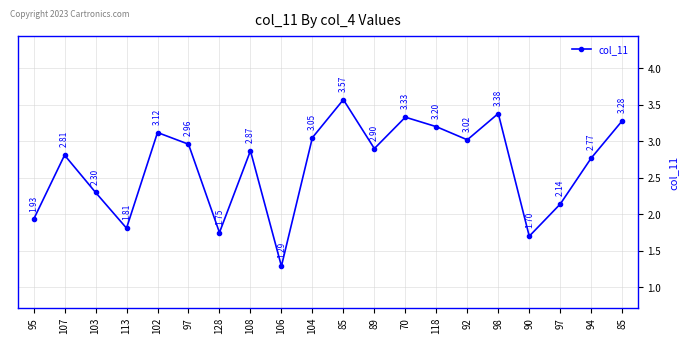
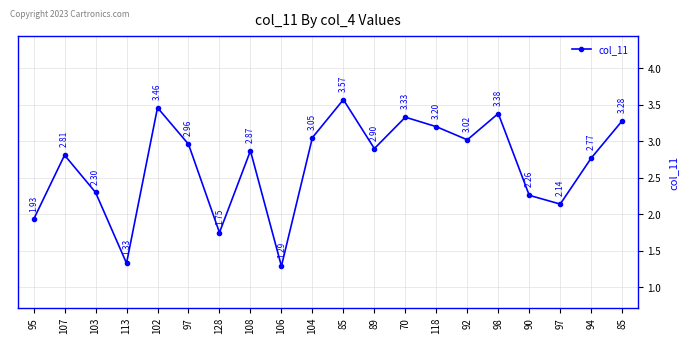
  {
    "95": 1.93,
    "107": 2.81,
    "103": 2.30,
-   "113": 1.81,
-   "102": 3.12,
+   "113": 1.33,
+   "102": 3.46,
    "128": 1.75,
    "108": 2.87,
    "106": 1.29,
    "104": 3.05,
    "89": 2.90,
    "70": 3.33,
    "118": 3.20,
    "92": 3.02,
    "98": 3.38,
-   "90": 1.70,
+   "90": 2.26,
    "94": 2.77
  }
